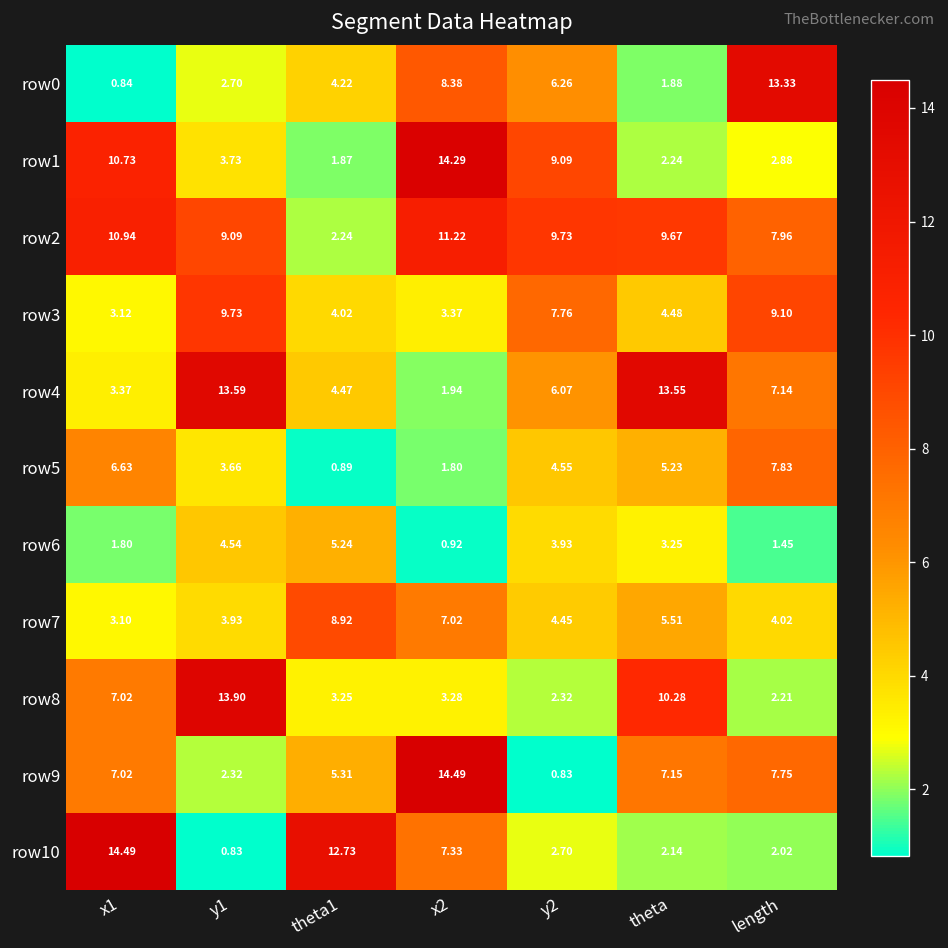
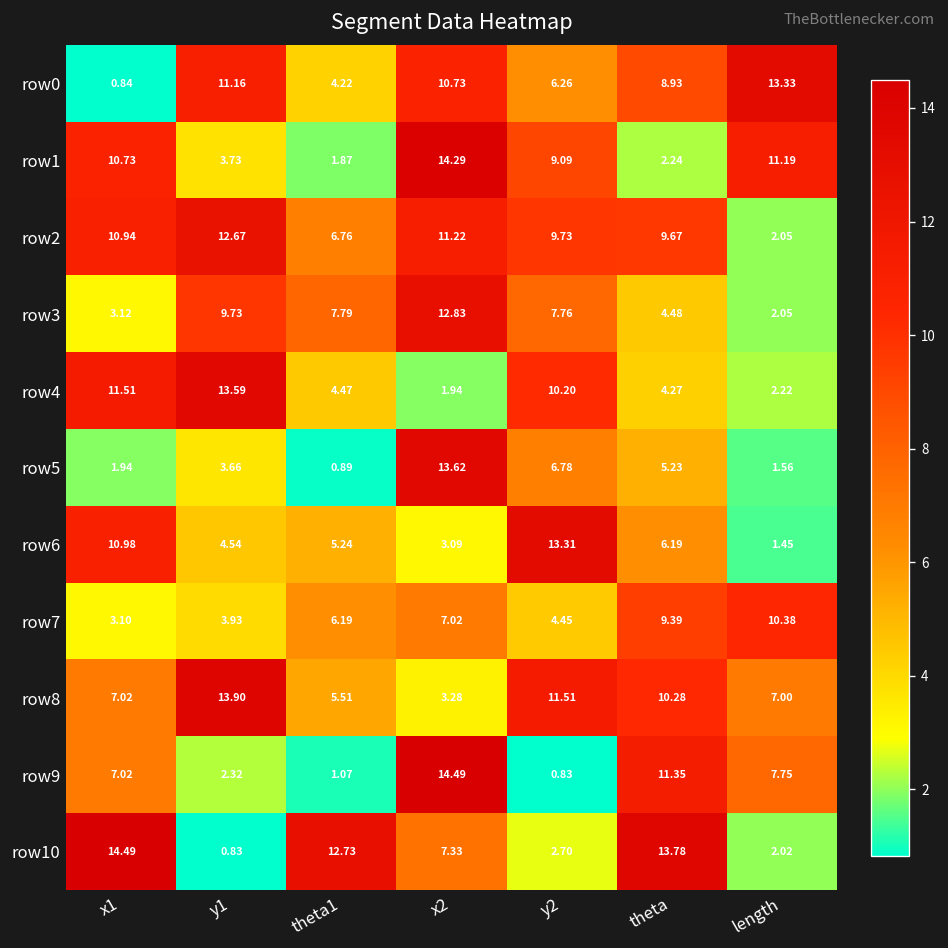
  {
    "row0": {
      "x1": 0.84,
-     "y1": 2.70,
+     "y1": 11.16,
      "theta1": 4.22,
-     "x2": 8.38,
+     "x2": 10.73,
      "y2": 6.26,
-     "theta": 1.88,
+     "theta": 8.93,
      "length": 13.33
    },
    "row1": {
      "x1": 10.73,
      "y1": 3.73,
      "theta1": 1.87,
      "x2": 14.29,
      "y2": 9.09,
      "theta": 2.24,
-     "length": 2.88
+     "length": 11.19
    },
    "row2": {
      "x1": 10.94,
-     "y1": 9.09,
-     "theta1": 2.24,
+     "y1": 12.67,
+     "theta1": 6.76,
      "x2": 11.22,
      "y2": 9.73,
      "theta": 9.67,
-     "length": 7.96
+     "length": 2.05
    },
    "row3": {
      "x1": 3.12,
      "y1": 9.73,
-     "theta1": 4.02,
-     "x2": 3.37,
+     "theta1": 7.79,
+     "x2": 12.83,
      "y2": 7.76,
      "theta": 4.48,
-     "length": 9.10
+     "length": 2.05
    },
    "row4": {
-     "x1": 3.37,
+     "x1": 11.51,
      "y1": 13.59,
      "theta1": 4.47,
      "x2": 1.94,
-     "y2": 6.07,
-     "theta": 13.55,
-     "length": 7.14
+     "y2": 10.20,
+     "theta": 4.27,
+     "length": 2.22
    },
    "row5": {
-     "x1": 6.63,
+     "x1": 1.94,
      "y1": 3.66,
      "theta1": 0.89,
-     "x2": 1.80,
-     "y2": 4.55,
+     "x2": 13.62,
+     "y2": 6.78,
      "theta": 5.23,
-     "length": 7.83
+     "length": 1.56
    },
    "row6": {
-     "x1": 1.80,
+     "x1": 10.98,
      "y1": 4.54,
      "theta1": 5.24,
-     "x2": 0.92,
-     "y2": 3.93,
-     "theta": 3.25,
+     "x2": 3.09,
+     "y2": 13.31,
+     "theta": 6.19,
      "length": 1.45
    },
    "row7": {
      "x1": 3.10,
      "y1": 3.93,
-     "theta1": 8.92,
+     "theta1": 6.19,
      "x2": 7.02,
      "y2": 4.45,
-     "theta": 5.51,
-     "length": 4.02
+     "theta": 9.39,
+     "length": 10.38
    },
    "row8": {
      "x1": 7.02,
      "y1": 13.90,
-     "theta1": 3.25,
+     "theta1": 5.51,
      "x2": 3.28,
-     "y2": 2.32,
+     "y2": 11.51,
      "theta": 10.28,
-     "length": 2.21
+     "length": 7.00
    },
    "row9": {
      "x1": 7.02,
      "y1": 2.32,
-     "theta1": 5.31,
+     "theta1": 1.07,
      "x2": 14.49,
      "y2": 0.83,
-     "theta": 7.15,
+     "theta": 11.35,
      "length": 7.75
    },
    "row10": {
      "x1": 14.49,
      "y1": 0.83,
      "theta1": 12.73,
      "x2": 7.33,
      "y2": 2.70,
-     "theta": 2.14,
+     "theta": 13.78,
      "length": 2.02
    }
  }
